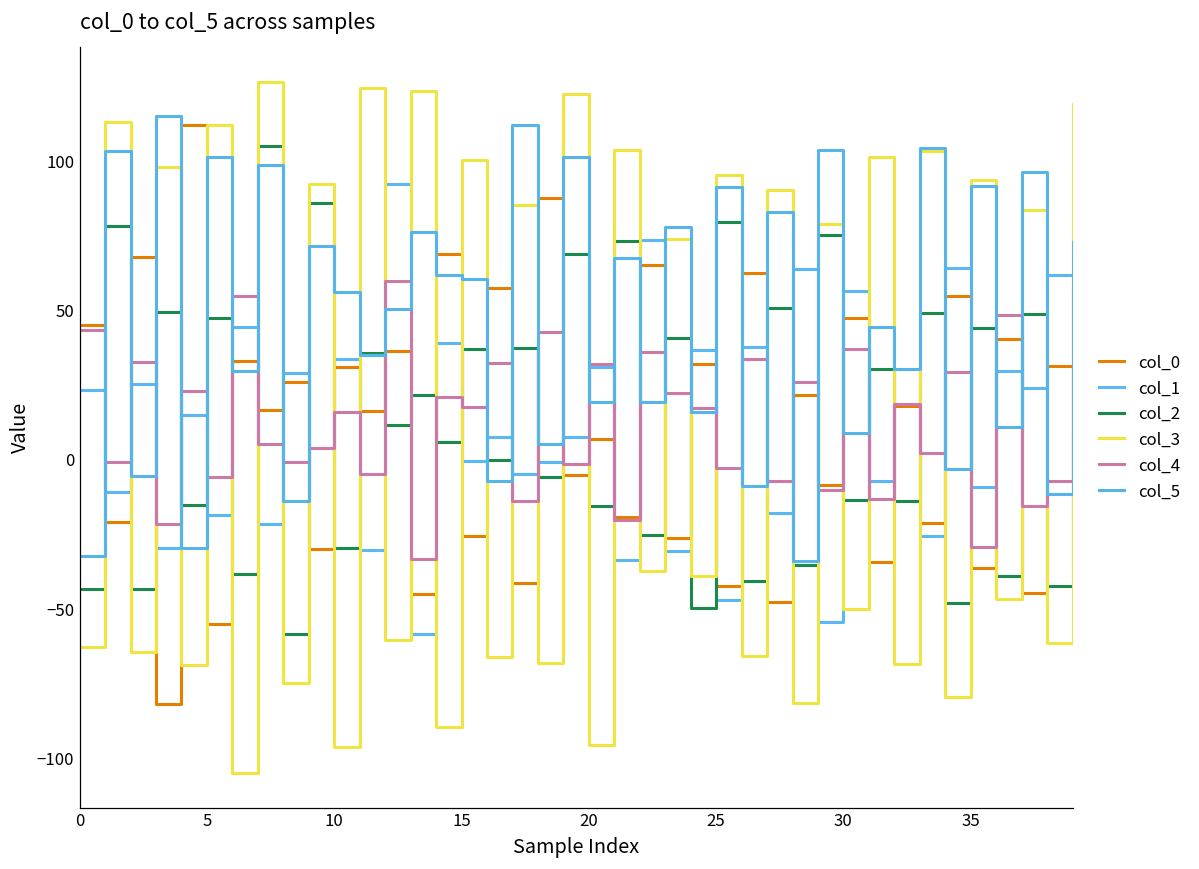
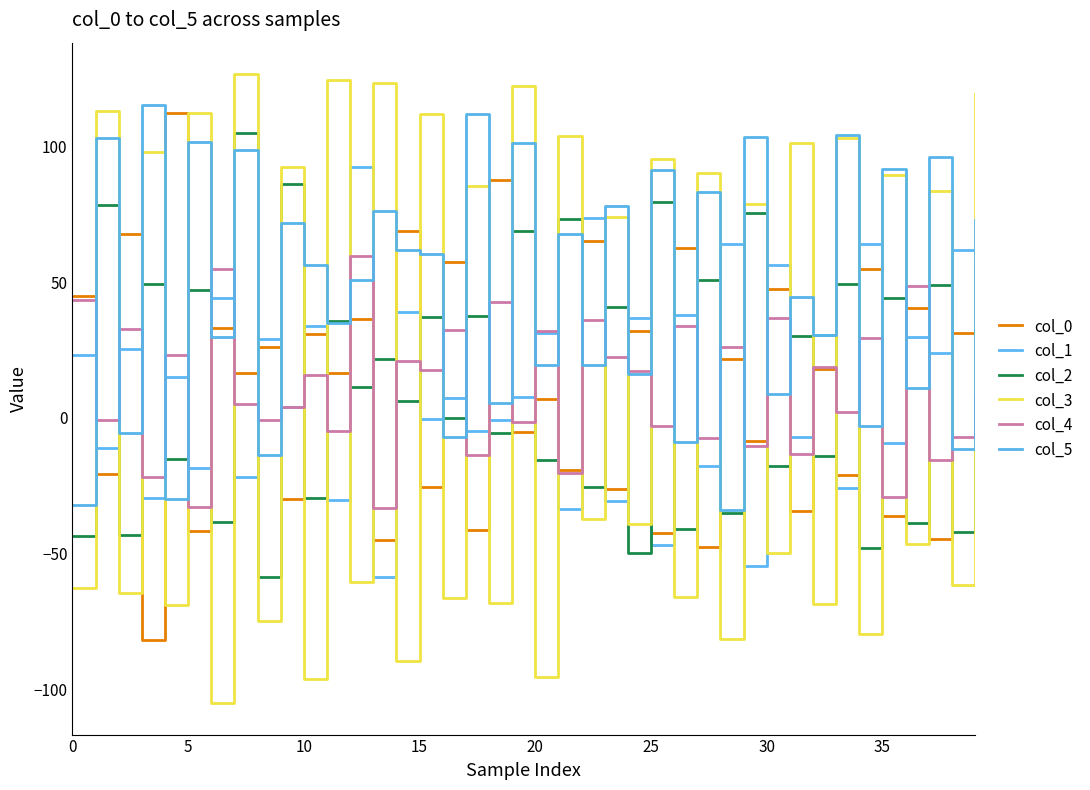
  {
    "col_0": {
      "0": 45,
-     "5": -55,
+     "5": -41,
      "10": 31,
      "15": -25,
      "20": 7,
      "25": -42,
      "30": 47,
      "35": -36
    },
    "col_2": {
      "0": -43,
      "5": 47,
      "10": -30,
      "15": 37,
      "20": -16,
      "25": 80,
-     "30": -14,
+     "30": -18,
      "35": 44
    },
    "col_3": {
      "0": -63,
      "5": 112,
      "10": -96,
-     "15": 100,
+     "15": 112,
      "20": -96,
      "25": 95,
      "30": -50,
-     "35": 94
+     "35": 89
    },
    "col_4": {
      "0": 44,
-     "5": -6,
+     "5": -33,
      "10": 16,
      "15": 18,
      "20": 32,
      "25": -3,
      "30": 37,
      "35": -29
    }
  }
